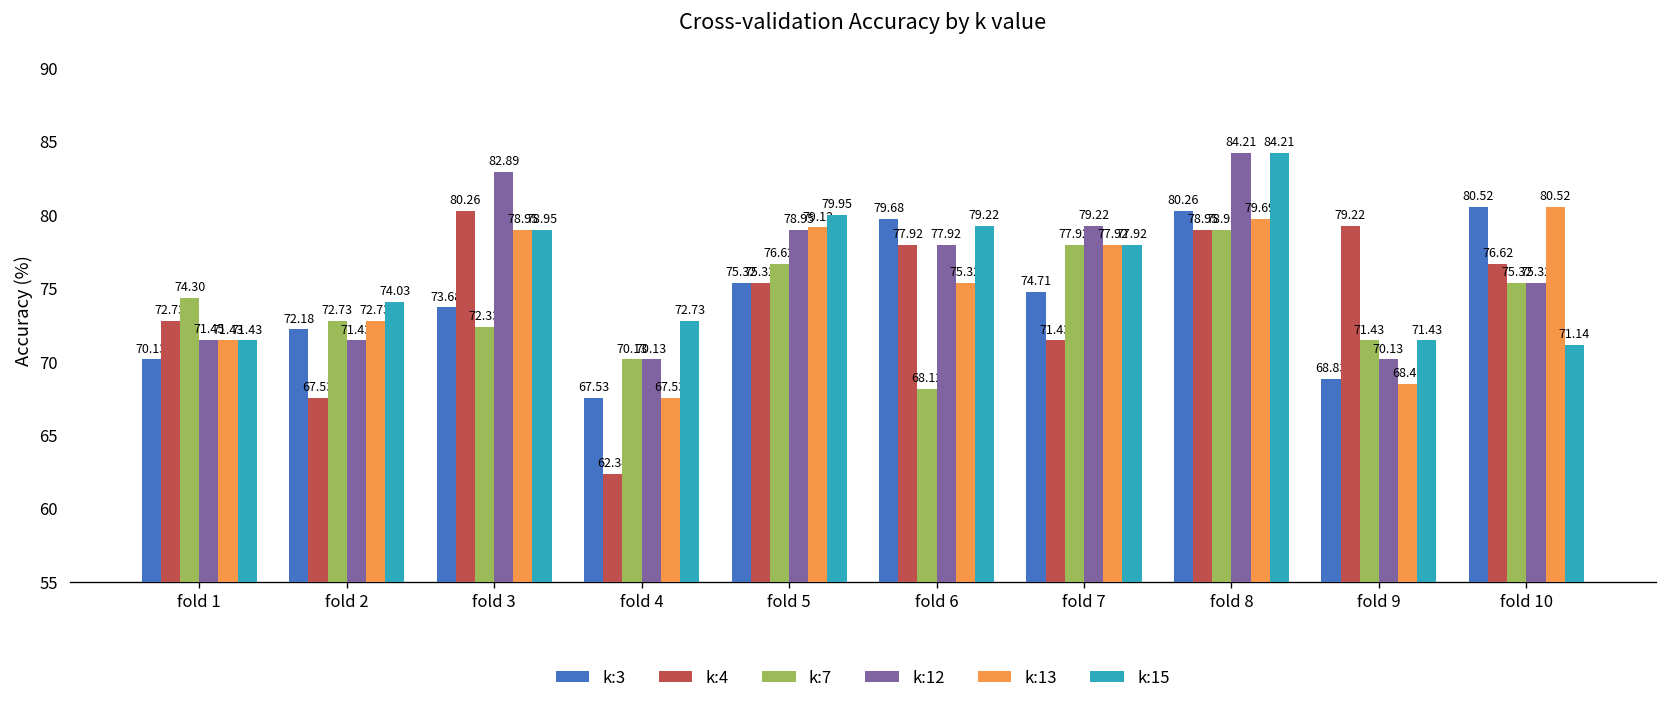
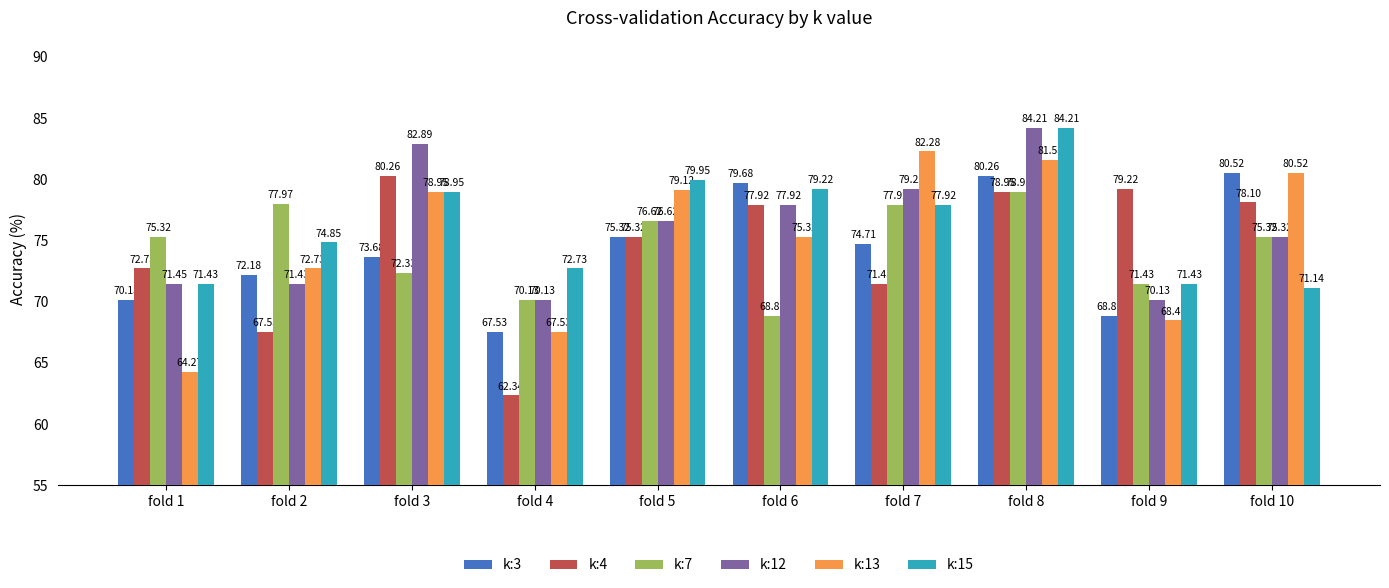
  {
    "k:3": {
      "fold 1": 70.13,
      "fold 2": 72.18,
      "fold 3": 73.68,
      "fold 4": 67.53,
      "fold 6": 79.68,
      "fold 7": 74.71,
      "fold 8": 80.26,
      "fold 9": 68.83,
      "fold 10": 80.52
    },
    "k:4": {
      "fold 1": 72.73,
      "fold 2": 67.53,
      "fold 3": 80.26,
      "fold 4": 62.34,
      "fold 6": 77.92,
      "fold 7": 71.43,
      "fold 9": 79.22,
-     "fold 10": 76.62
+     "fold 10": 78.10
    },
    "k:7": {
-     "fold 1": 74.30,
-     "fold 2": 72.73,
+     "fold 1": 75.32,
+     "fold 2": 77.97,
      "fold 3": 72.33,
      "fold 5": 76.62,
-     "fold 6": 68.12,
+     "fold 6": 68.83,
      "fold 7": 77.92,
      "fold 9": 71.43
    },
    "k:12": {
      "fold 2": 71.43,
      "fold 3": 82.89,
-     "fold 5": 78.95,
+     "fold 5": 76.62,
      "fold 6": 77.92,
      "fold 7": 79.22,
      "fold 8": 84.21,
      "fold 9": 70.13
    },
    "k:13": {
-     "fold 1": 71.43,
+     "fold 1": 64.27,
      "fold 2": 72.73,
      "fold 4": 67.53,
      "fold 6": 75.32,
-     "fold 7": 77.92,
-     "fold 8": 79.69,
+     "fold 7": 82.28,
+     "fold 8": 81.58,
      "fold 9": 68.47,
      "fold 10": 80.52
    },
    "k:15": {
-     "fold 2": 74.03,
+     "fold 2": 74.85,
      "fold 4": 72.73,
      "fold 5": 79.95,
      "fold 6": 79.22,
      "fold 8": 84.21,
      "fold 9": 71.43,
      "fold 10": 71.14
    }
  }
